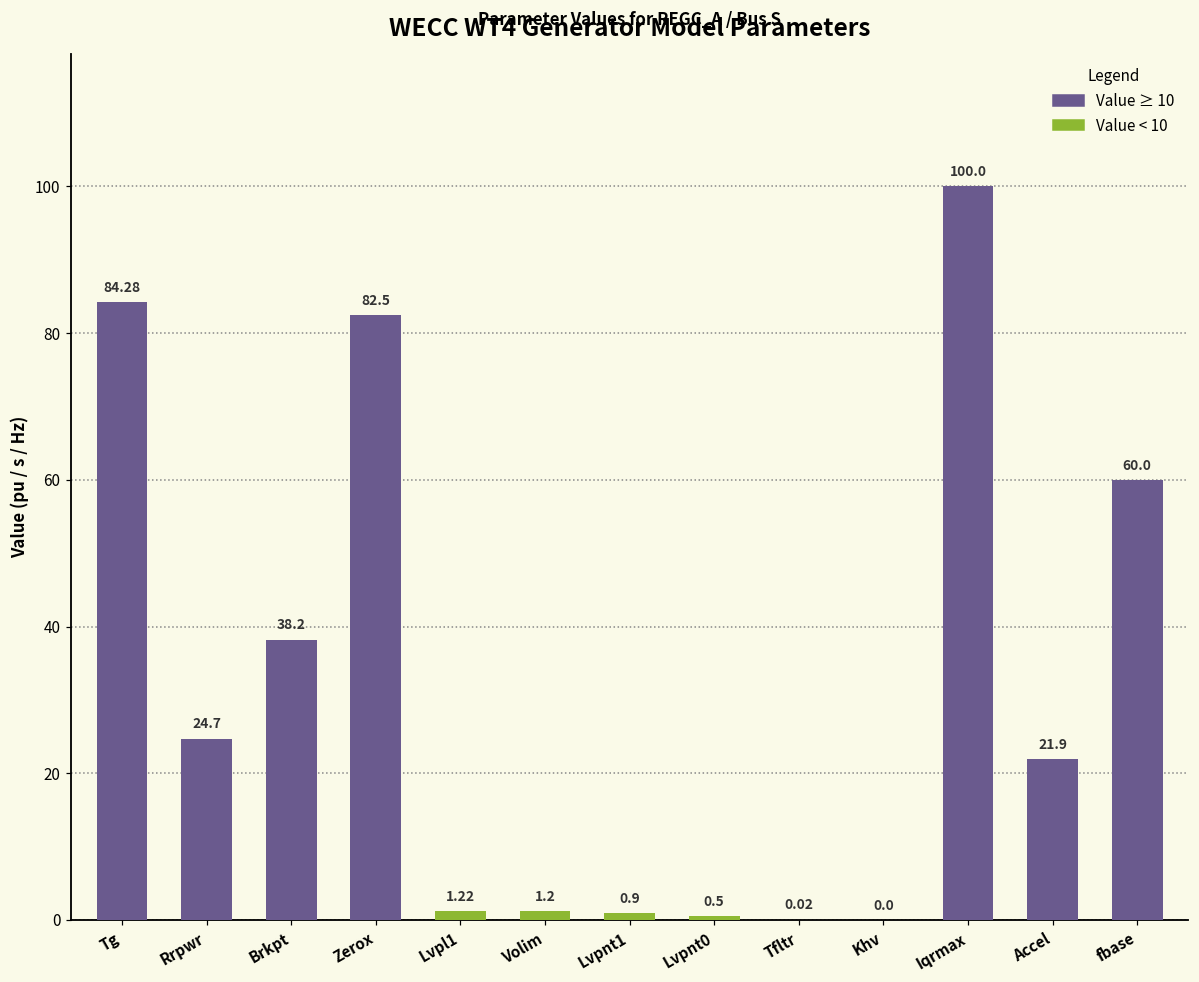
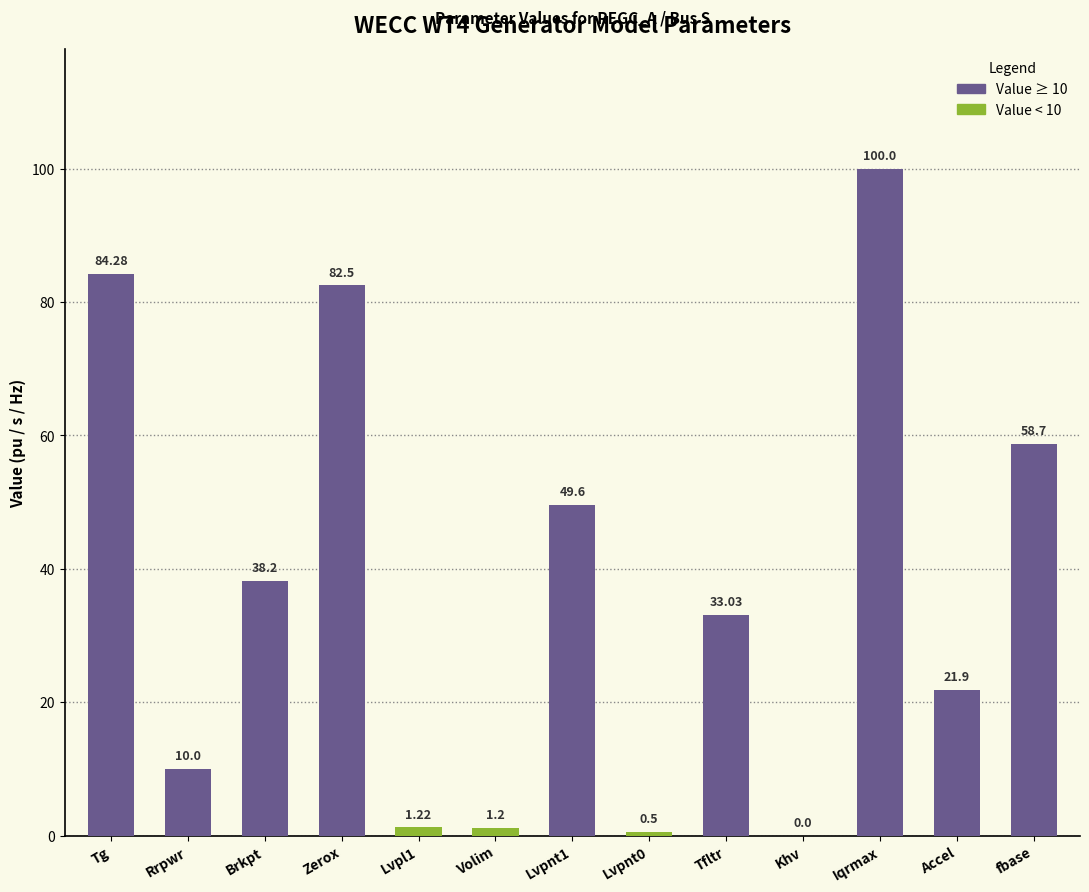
  {
    "Tg": 84.28,
-   "Rrpwr": 24.7,
+   "Rrpwr": 10.0,
    "Brkpt": 38.2,
    "Zerox": 82.5,
    "Lvpl1": 1.22,
    "Volim": 1.2,
-   "Lvpnt1": 0.9,
+   "Lvpnt1": 49.6,
    "Lvpnt0": 0.5,
-   "Tfltr": 0.02,
+   "Tfltr": 33.03,
    "Khv": 0.0,
    "Iqrmax": 100.0,
    "Accel": 21.9,
-   "fbase": 60.0
+   "fbase": 58.7
  }
